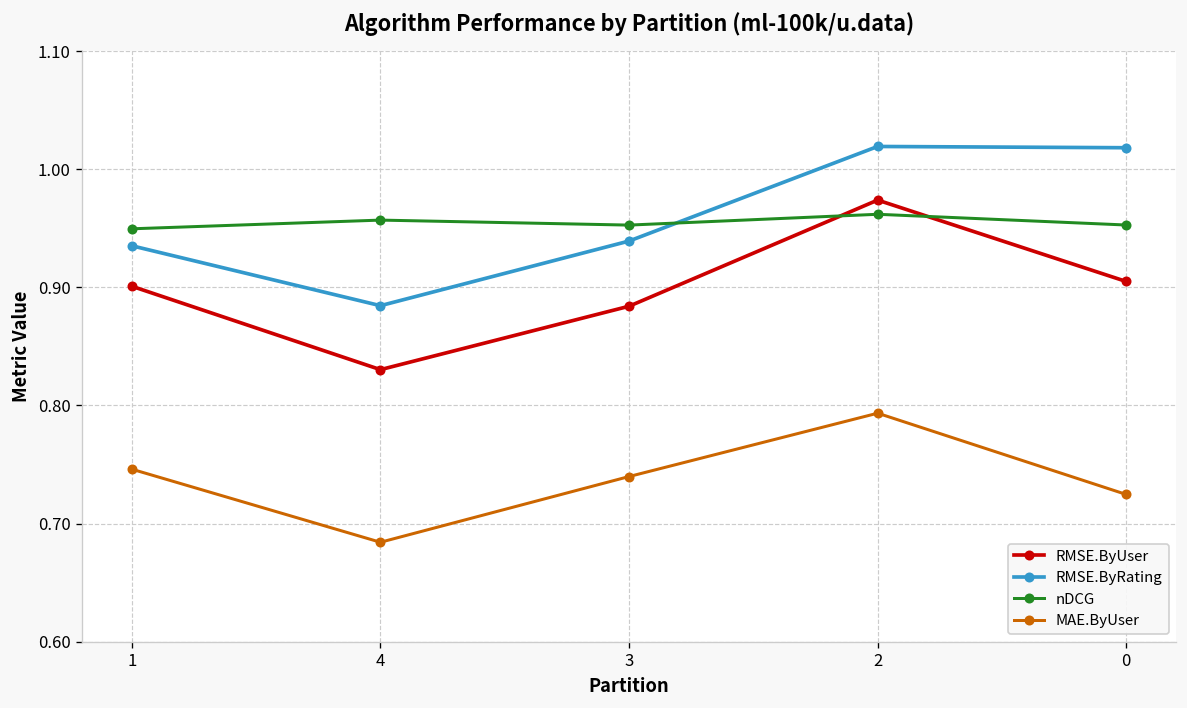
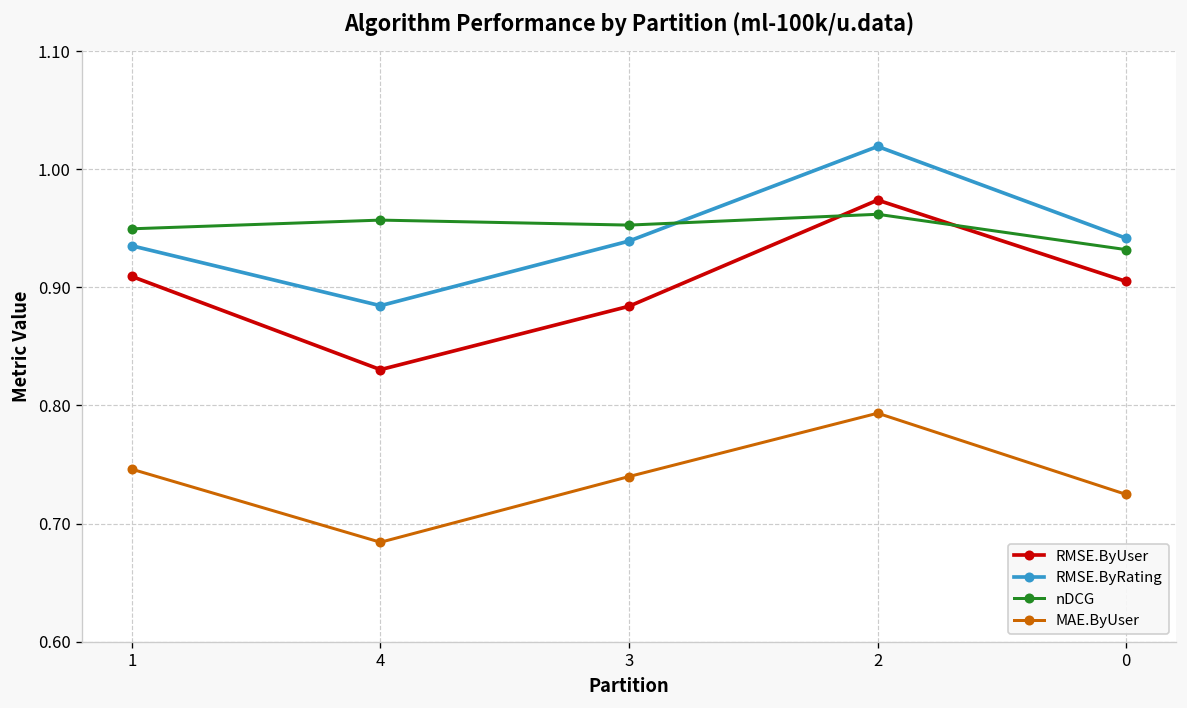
  {
    "RMSE.ByUser": {
-     "1": 0.90,
+     "1": 0.91,
      "4": 0.83,
      "3": 0.88,
      "2": 0.97,
      "0": 0.90
    },
    "RMSE.ByRating": {
      "1": 0.94,
      "4": 0.88,
      "3": 0.94,
      "2": 1.02,
-     "0": 1.02
+     "0": 0.94
    },
    "nDCG": {
      "1": 0.95,
      "4": 0.96,
      "3": 0.95,
      "2": 0.96,
-     "0": 0.95
+     "0": 0.93
    },
    "MAE.ByUser": {
      "1": 0.75,
      "4": 0.68,
      "3": 0.74,
      "2": 0.79,
      "0": 0.72
    }
  }
